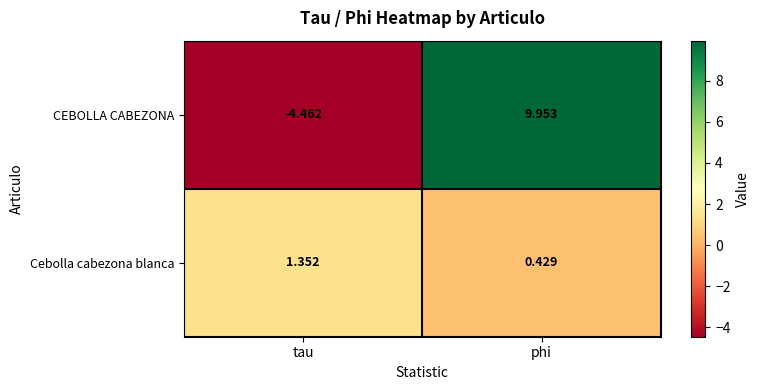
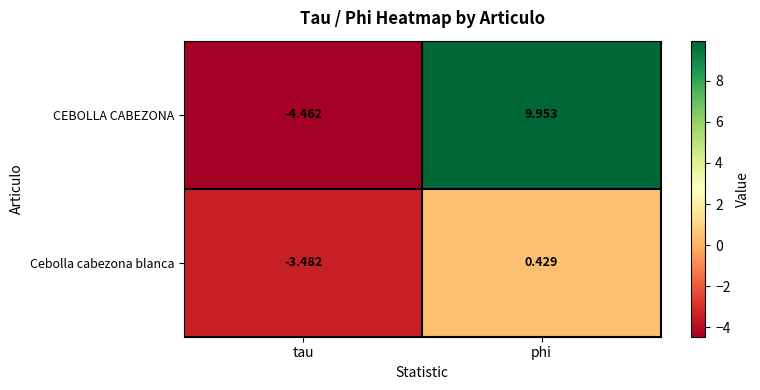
  {
    "CEBOLLA CABEZONA": {
      "tau": -4.462,
      "phi": 9.953
    },
    "Cebolla cabezona blanca": {
-     "tau": 1.352,
+     "tau": -3.482,
      "phi": 0.429
    }
  }
